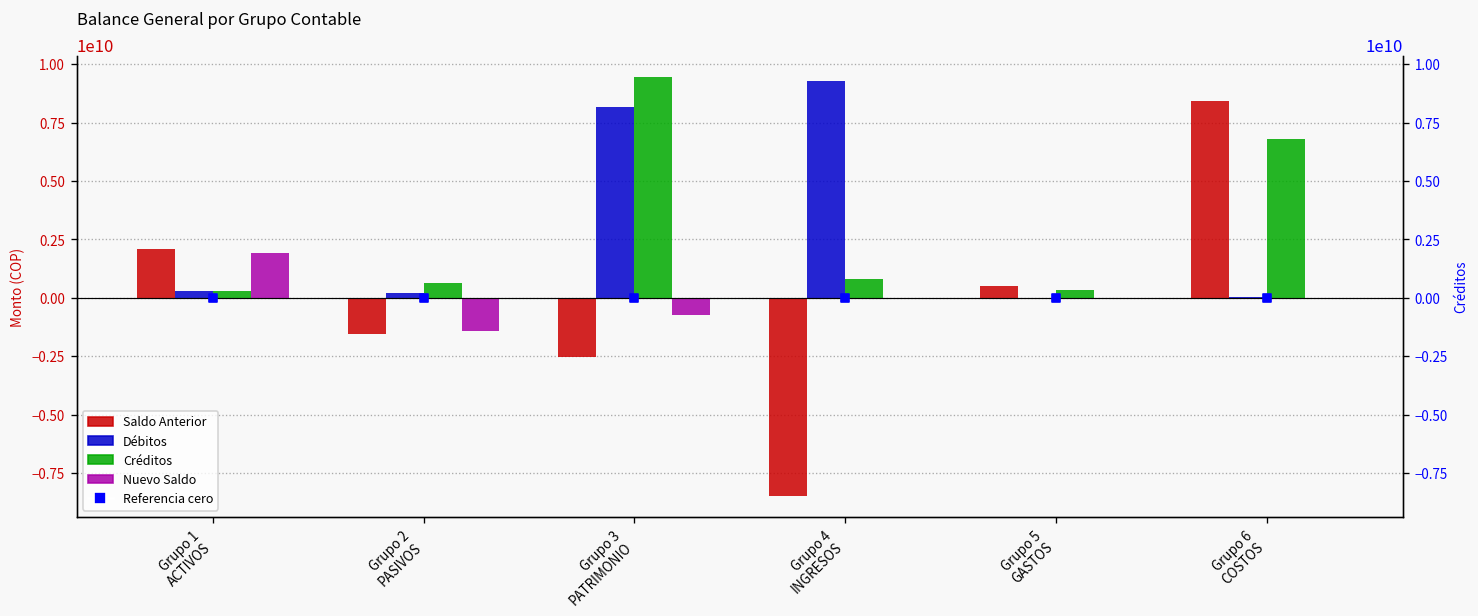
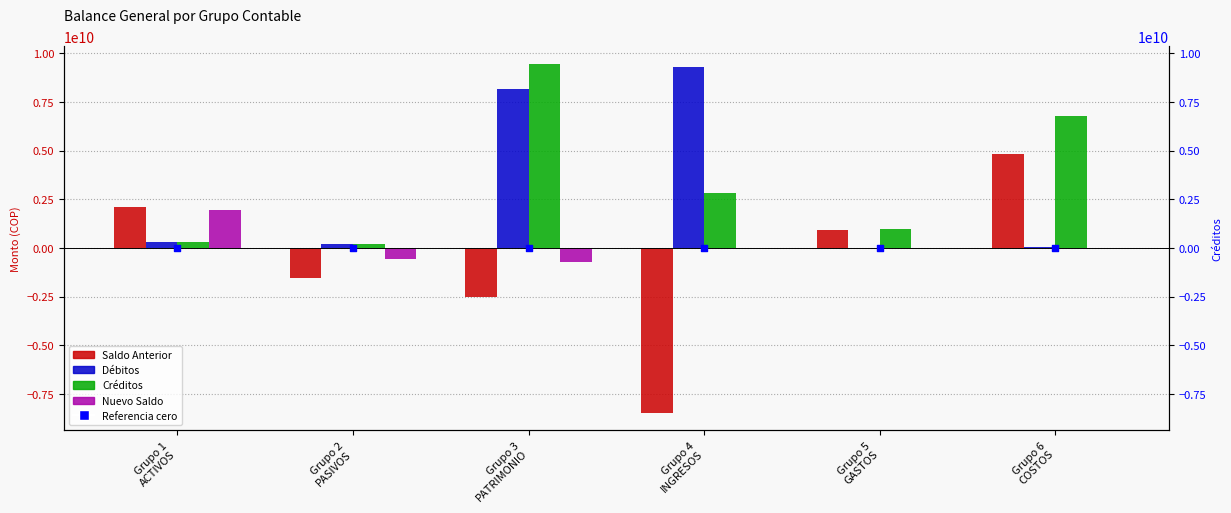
  {
    "Saldo Anterior": {
      "Grupo 1 ACTIVOS": 2100000000,
      "Grupo 2 PASIVOS": -1500000000,
      "Grupo 3 PATRIMONIO": -2500000000,
      "Grupo 4 INGRESOS": -8500000000,
-     "Grupo 5 GASTOS": 500000000,
-     "Grupo 6 COSTOS": 8400000000
+     "Grupo 5 GASTOS": 900000000,
+     "Grupo 6 COSTOS": 4800000000
    },
    "Créditos": {
      "Grupo 1 ACTIVOS": 300000000,
-     "Grupo 2 PASIVOS": 600000000,
+     "Grupo 2 PASIVOS": 200000000,
      "Grupo 3 PATRIMONIO": 9400000000,
-     "Grupo 4 INGRESOS": 800000000,
-     "Grupo 5 GASTOS": 300000000,
+     "Grupo 4 INGRESOS": 2800000000,
+     "Grupo 5 GASTOS": 1000000000,
      "Grupo 6 COSTOS": 6800000000
    },
    "Nuevo Saldo": {
      "Grupo 1 ACTIVOS": 1900000000,
-     "Grupo 2 PASIVOS": -1400000000,
+     "Grupo 2 PASIVOS": -500000000,
      "Grupo 3 PATRIMONIO": -700000000,
      "Grupo 4 INGRESOS": 0,
      "Grupo 5 GASTOS": 0,
      "Grupo 6 COSTOS": 0
    }
  }
